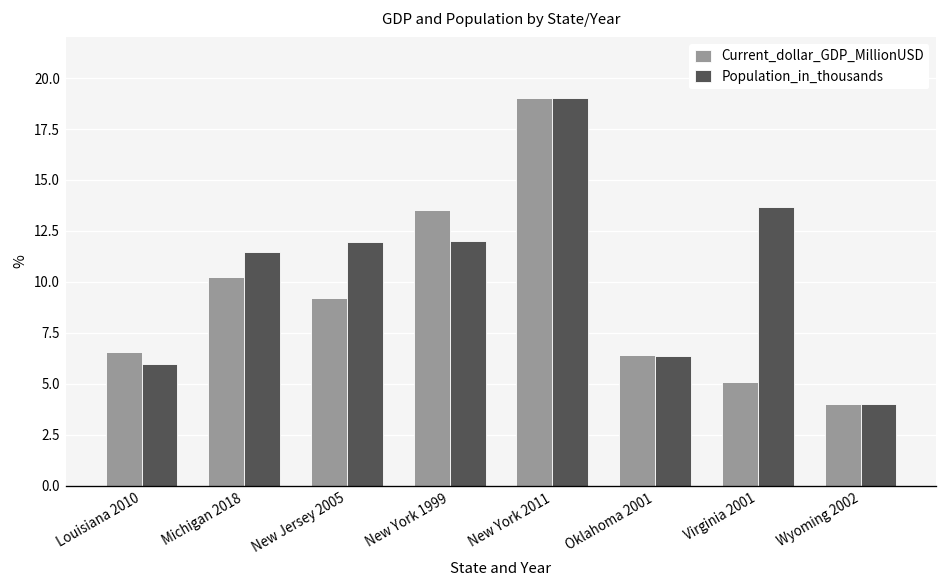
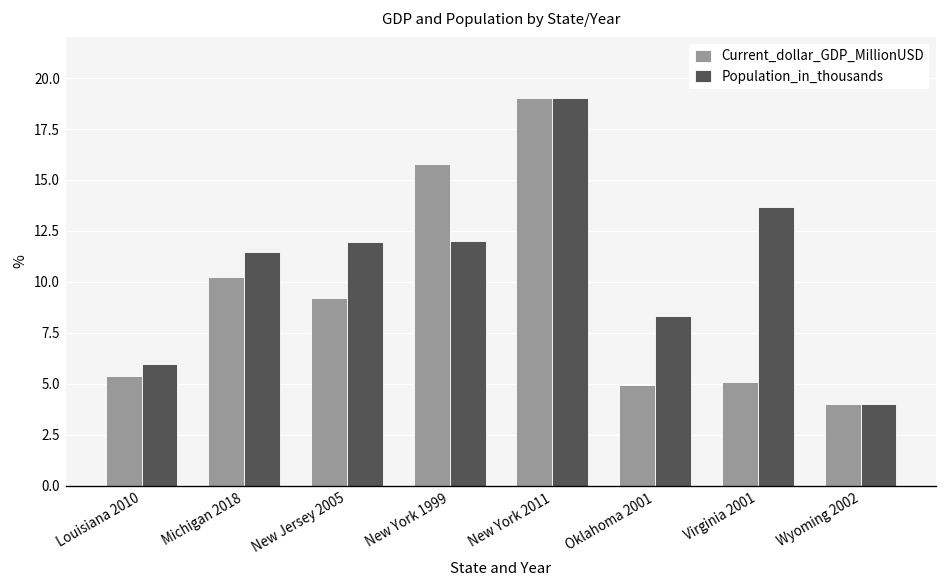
  {
    "Current_dollar_GDP_MillionUSD": {
-     "Louisiana 2010": 6.5,
+     "Louisiana 2010": 5.4,
      "Michigan 2018": 10.3,
      "New Jersey 2005": 9.2,
-     "New York 1999": 13.5,
+     "New York 1999": 15.8,
      "New York 2011": 19.0,
-     "Oklahoma 2001": 6.4,
+     "Oklahoma 2001": 5.0,
      "Virginia 2001": 5.1,
      "Wyoming 2002": 4.0
    },
    "Population_in_thousands": {
      "Louisiana 2010": 6.0,
      "Michigan 2018": 11.5,
      "New Jersey 2005": 11.9,
      "New York 1999": 12.0,
      "New York 2011": 19.0,
-     "Oklahoma 2001": 6.3,
+     "Oklahoma 2001": 8.3,
      "Virginia 2001": 13.7,
      "Wyoming 2002": 4.0
    }
  }
